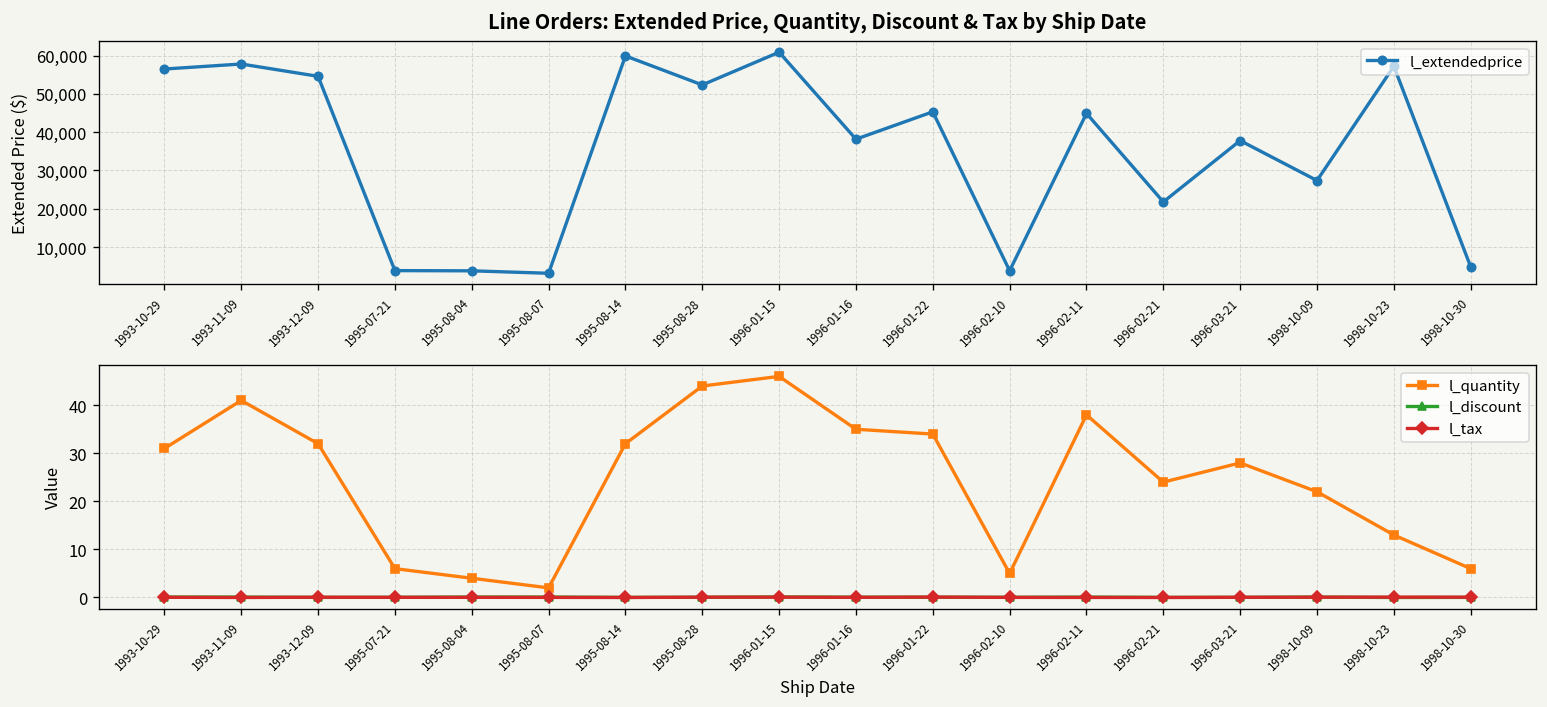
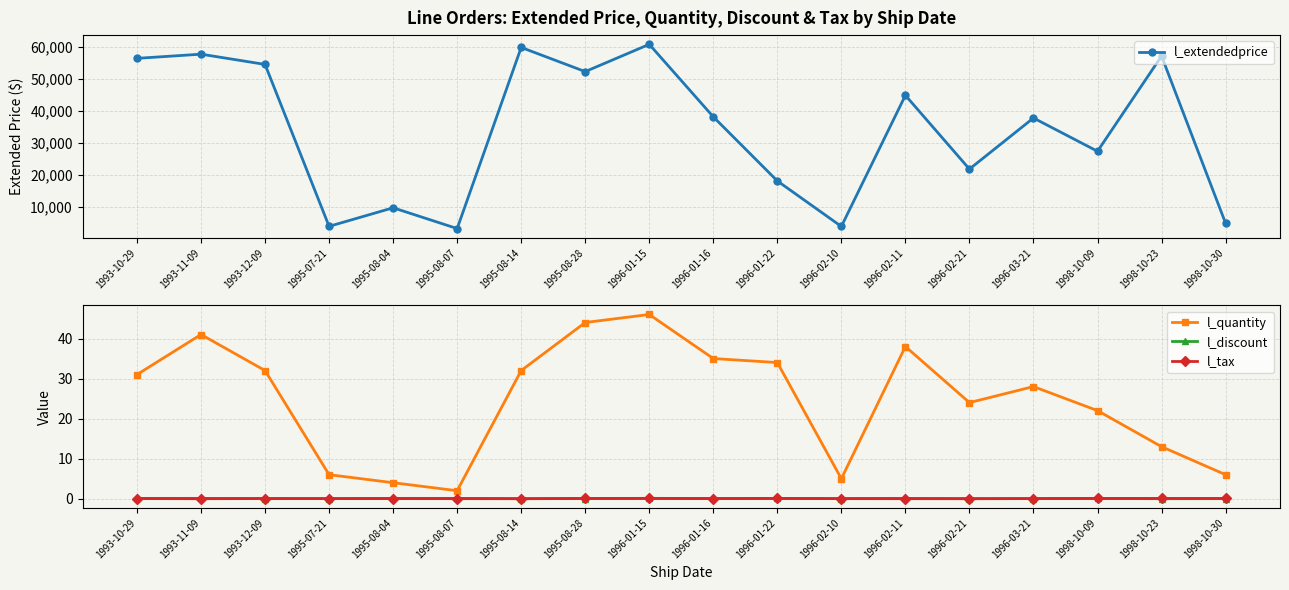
  {
    "Line Orders: Extended Price, Quantity, Discount & Tax by Ship Date": {
      "1993-10-29": "56,000",
      "1993-11-09": "58,000",
      "1993-12-09": "55,000",
      "1995-07-21": "4,000",
-     "1995-08-04": "4,000",
+     "1995-08-04": "10,000",
      "1995-08-07": "3,000",
      "1995-08-14": "60,000",
      "1995-08-28": "52,000",
      "1996-01-15": "61,000",
      "1996-01-16": "38,000",
-     "1996-01-22": "45,000",
+     "1996-01-22": "18,000",
      "1996-02-10": "4,000",
      "1996-02-11": "45,000",
      "1996-02-21": "22,000",
      "1996-03-21": "38,000",
      "1998-10-09": "27,000",
      "1998-10-30": "5,000"
    }
  }
